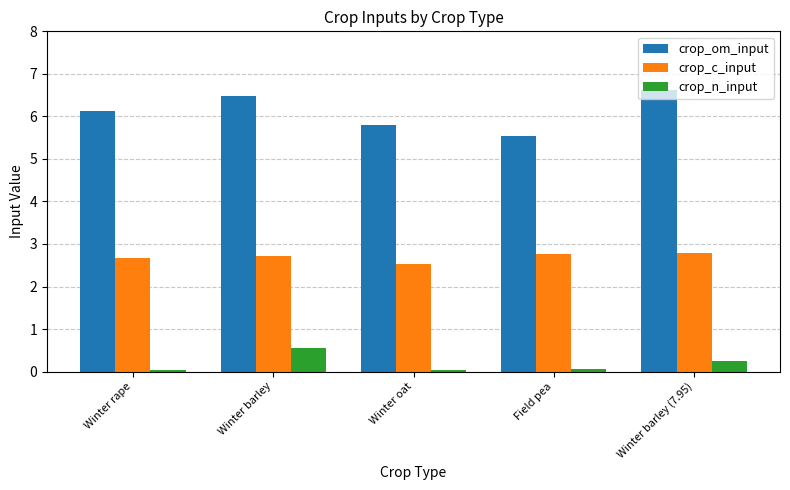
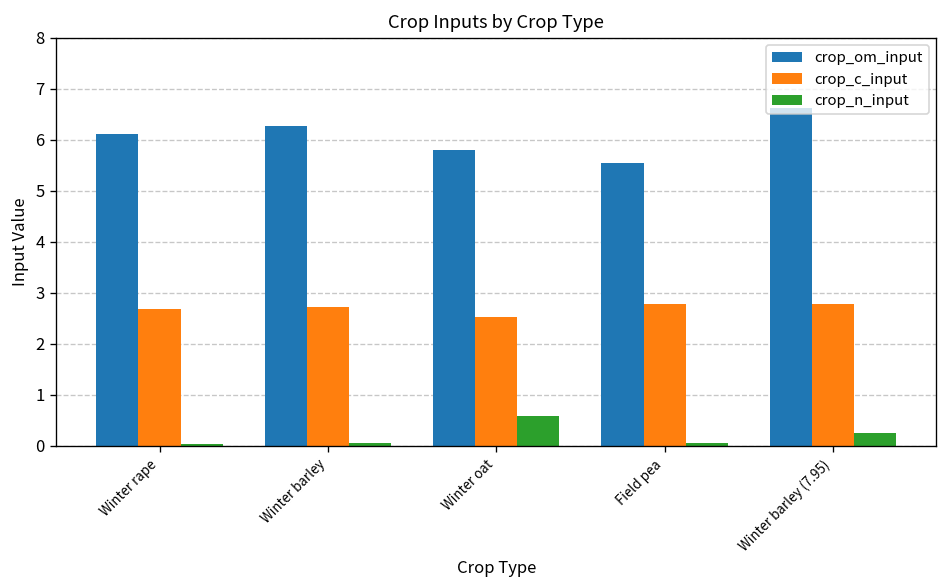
  {
    "crop_om_input": {
      "Winter rape": 6.1,
-     "Winter barley": 6.5,
+     "Winter barley": 6.3,
      "Winter oat": 5.8,
      "Field pea": 5.5
    },
    "crop_c_input": {
      "Winter rape": 2.7,
      "Winter barley": 2.7,
      "Winter oat": 2.5,
      "Field pea": 2.8,
      "Winter barley (7.95)": 2.8
    },
    "crop_n_input": {
-     "Winter barley": 0.5,
-     "Winter oat": 0.0,
+     "Winter barley": 0.1,
+     "Winter oat": 0.6,
      "Winter barley (7.95)": 0.3
    }
  }
